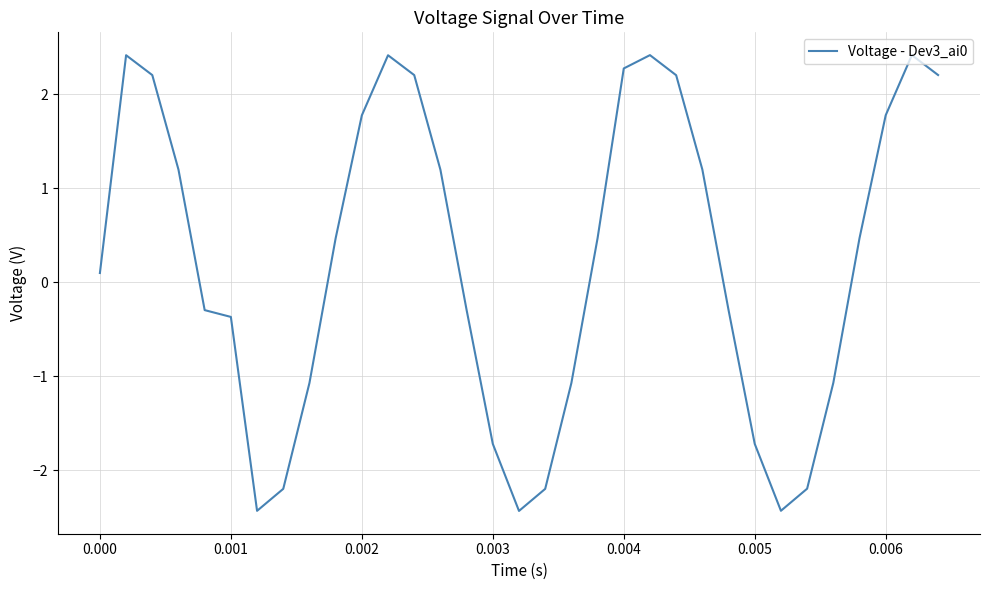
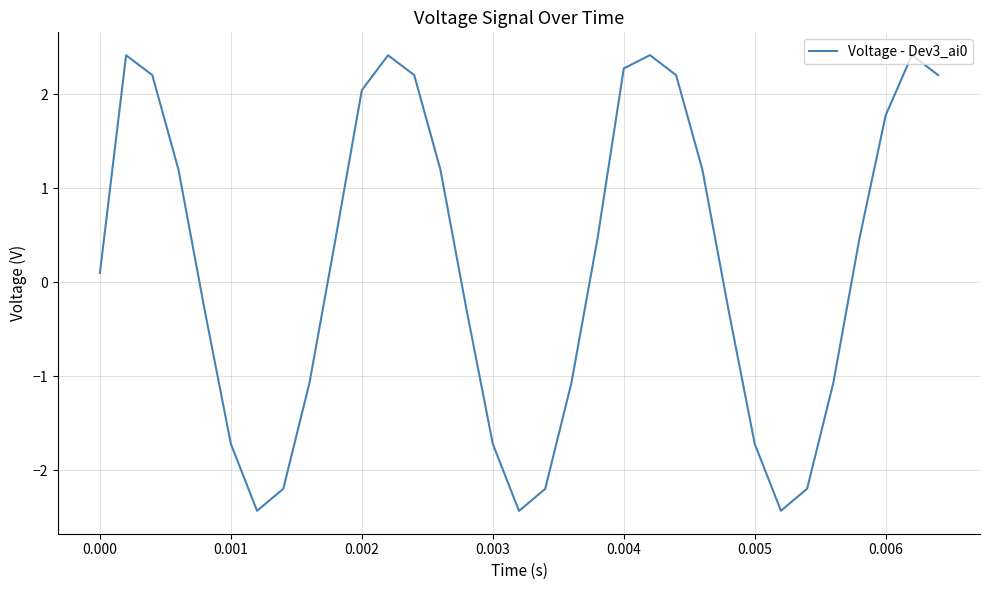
  {
    "0.000": 0.1,
-   "0.001": -0.4,
-   "0.002": 1.8,
+   "0.001": -1.7,
+   "0.002": 2.0,
    "0.003": -1.7,
    "0.004": 2.3,
    "0.005": -1.7,
    "0.006": 1.8
  }
